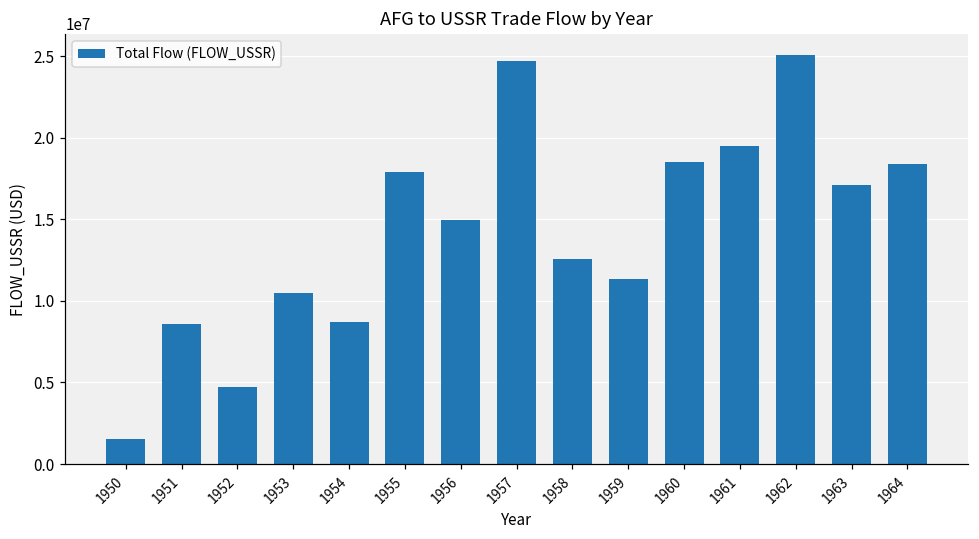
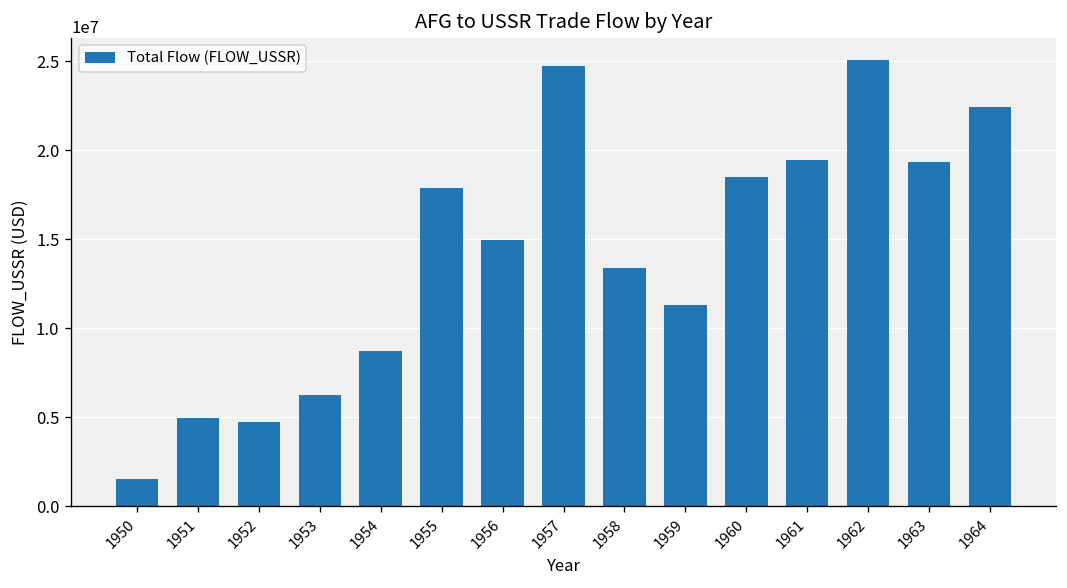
  {
    "1950": 1500000,
-   "1951": 8600000,
+   "1951": 5000000,
    "1952": 4700000,
-   "1953": 10500000,
+   "1953": 6300000,
    "1954": 8700000,
    "1955": 17900000,
    "1956": 15000000,
    "1957": 24700000,
-   "1958": 12500000,
+   "1958": 13400000,
    "1959": 11300000,
    "1960": 18500000,
    "1961": 19500000,
    "1962": 25100000,
-   "1963": 17100000,
-   "1964": 18400000
+   "1963": 19400000,
+   "1964": 22400000
  }
